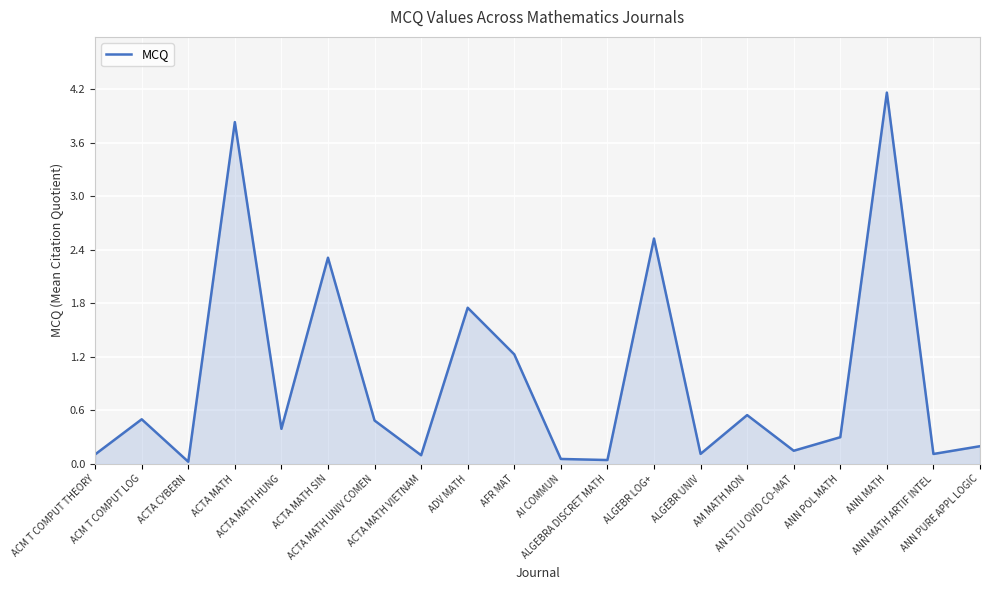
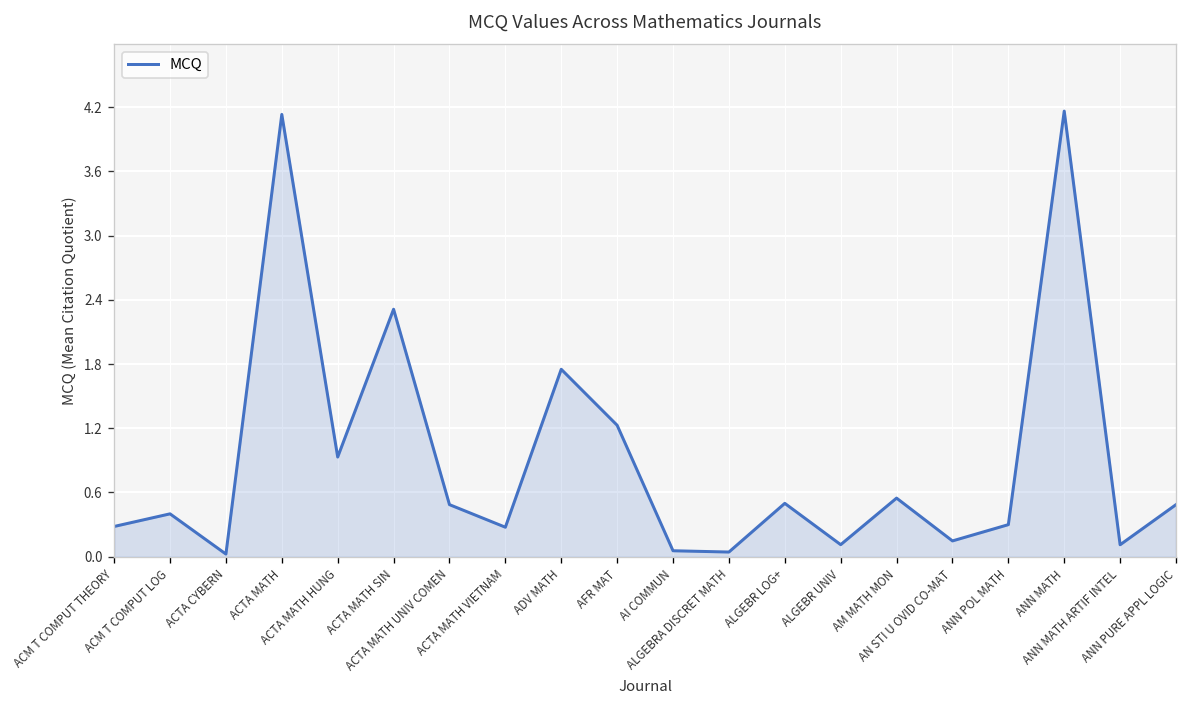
  {
-   "ACM T COMPUT THEORY": 0.1,
-   "ACM T COMPUT LOG": 0.5,
+   "ACM T COMPUT THEORY": 0.3,
+   "ACM T COMPUT LOG": 0.4,
    "ACTA CYBERN": 0.0,
-   "ACTA MATH": 3.8,
-   "ACTA MATH HUNG": 0.4,
+   "ACTA MATH": 4.1,
+   "ACTA MATH HUNG": 0.9,
    "ACTA MATH SIN": 2.3,
    "ACTA MATH UNIV COMEN": 0.5,
-   "ACTA MATH VIETNAM": 0.1,
+   "ACTA MATH VIETNAM": 0.3,
    "ADV MATH": 1.8,
    "AFR MAT": 1.2,
    "AI COMMUN": 0.1,
    "ALGEBRA DISCRET MATH": 0.0,
-   "ALGEBR LOG+": 2.5,
+   "ALGEBR LOG+": 0.5,
    "ALGEBR UNIV": 0.1,
    "AM MATH MON": 0.5,
    "AN STI U OVID CO-MAT": 0.1,
    "ANN POL MATH": 0.3,
    "ANN MATH": 4.2,
    "ANN MATH ARTIF INTEL": 0.1,
-   "ANN PURE APPL LOGIC": 0.2
+   "ANN PURE APPL LOGIC": 0.5
  }
